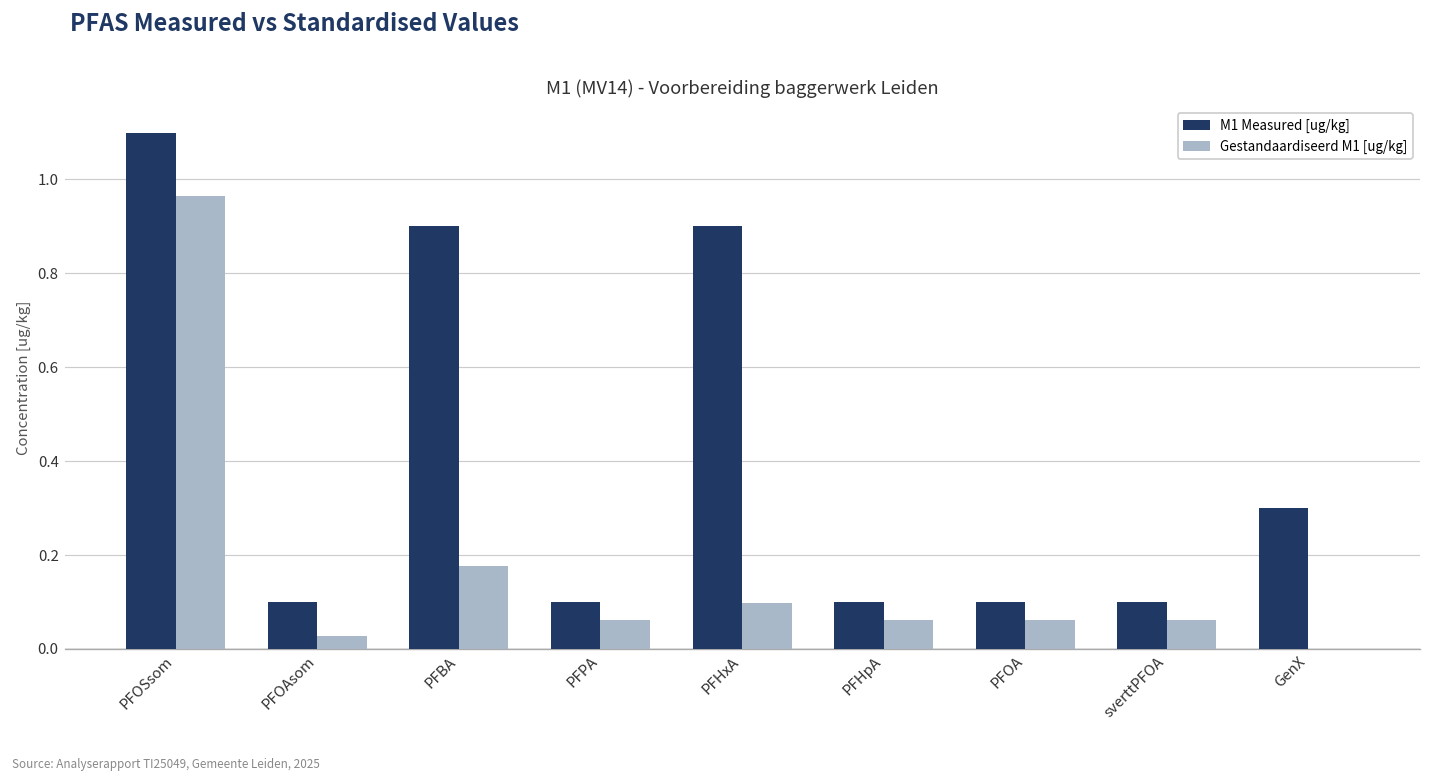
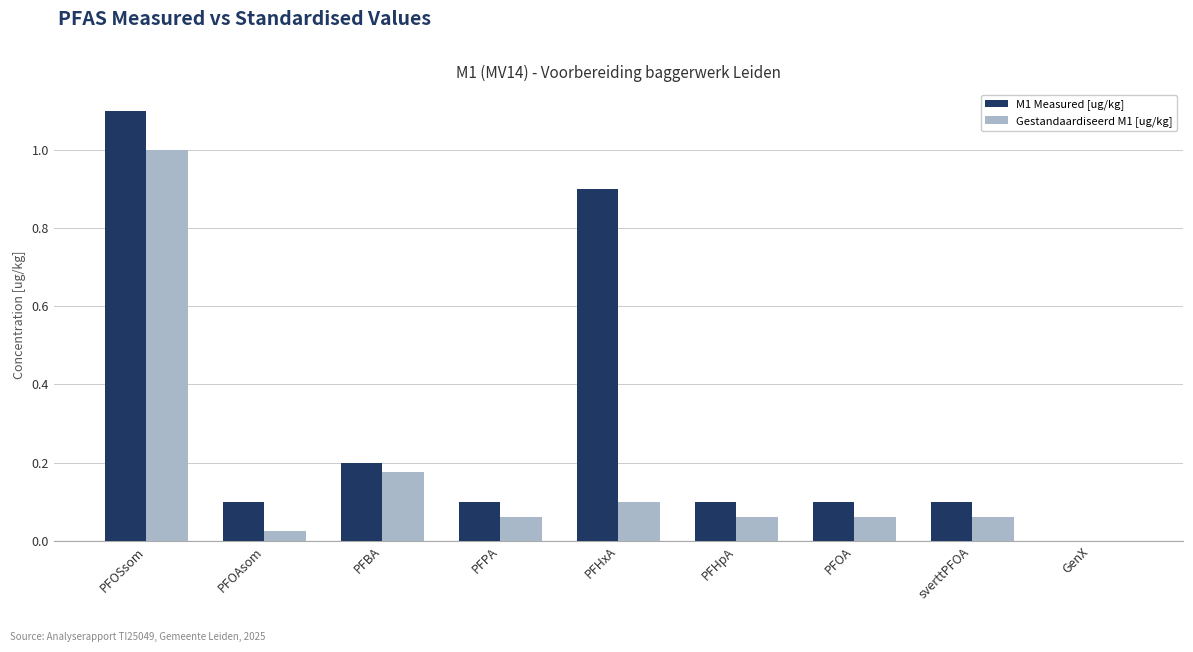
  {
    "M1 Measured [ug/kg]": {
      "PFOSsom": 1.1,
      "PFOAsom": 0.1,
-     "PFBA": 0.9,
+     "PFBA": 0.2,
      "PFPA": 0.1,
      "PFHxA": 0.9,
      "PFHpA": 0.1,
      "PFOA": 0.1,
      "sverttPFOA": 0.1,
-     "GenX": 0.3
+     "GenX": 0.0
    },
    "Gestandaardiseerd M1 [ug/kg]": {
-     "PFOSsom": 0.97,
+     "PFOSsom": 1.00,
      "PFOAsom": 0.03,
      "PFBA": 0.18,
      "PFPA": 0.06,
      "PFHxA": 0.10,
      "PFHpA": 0.06,
      "PFOA": 0.06,
      "sverttPFOA": 0.06,
      "GenX": 0.00
    }
  }
